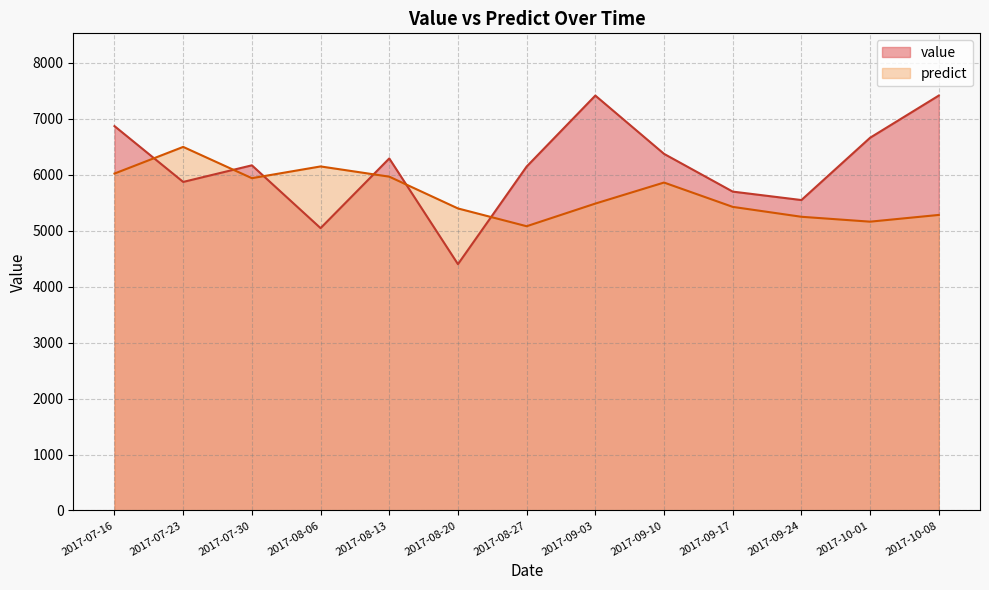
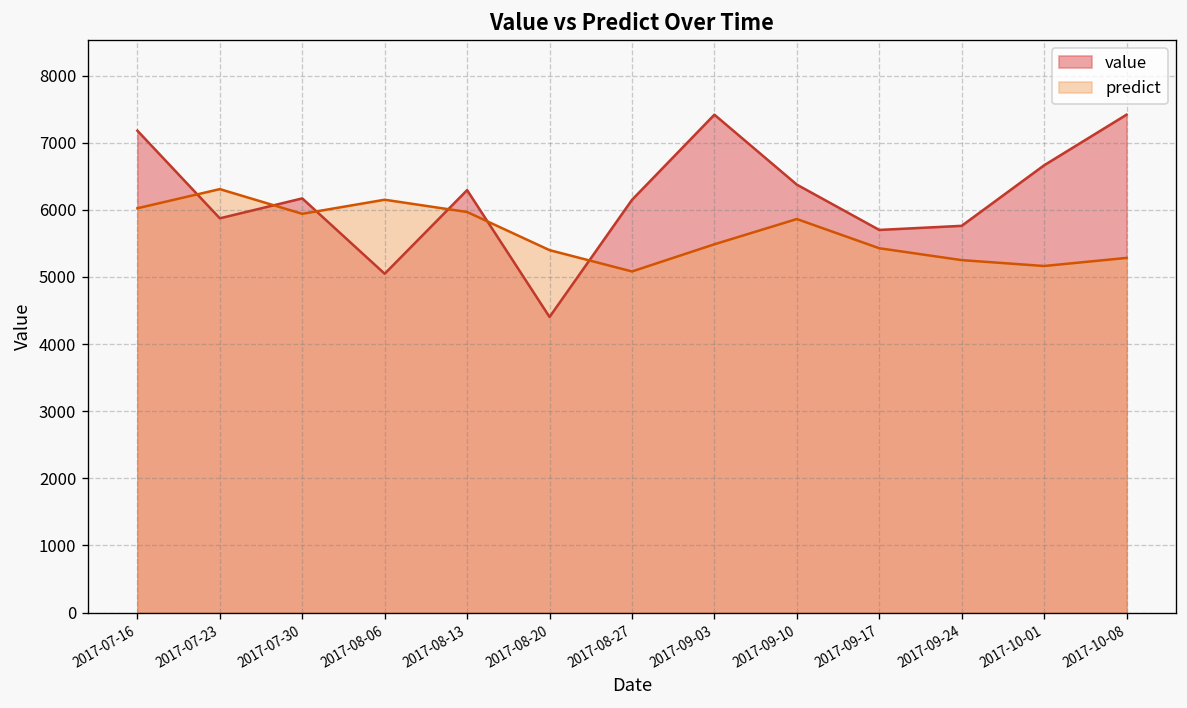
  {
    "value": {
-     "2017-07-16": 6900,
+     "2017-07-16": 7200,
      "2017-07-23": 5900,
      "2017-07-30": 6200,
      "2017-08-06": 5000,
      "2017-08-13": 6300,
      "2017-08-20": 4400,
      "2017-08-27": 6100,
      "2017-09-03": 7400,
      "2017-09-10": 6400,
      "2017-09-17": 5700,
-     "2017-09-24": 5500,
+     "2017-09-24": 5800,
      "2017-10-01": 6700,
      "2017-10-08": 7400
    },
    "predict": {
      "2017-07-16": 6000,
-     "2017-07-23": 6500,
+     "2017-07-23": 6300,
      "2017-07-30": 5900,
      "2017-08-06": 6200,
      "2017-08-13": 6000,
      "2017-08-20": 5400,
      "2017-08-27": 5100,
      "2017-09-03": 5500,
      "2017-09-10": 5900,
      "2017-09-17": 5400,
      "2017-09-24": 5300,
      "2017-10-01": 5200,
      "2017-10-08": 5300
    }
  }
